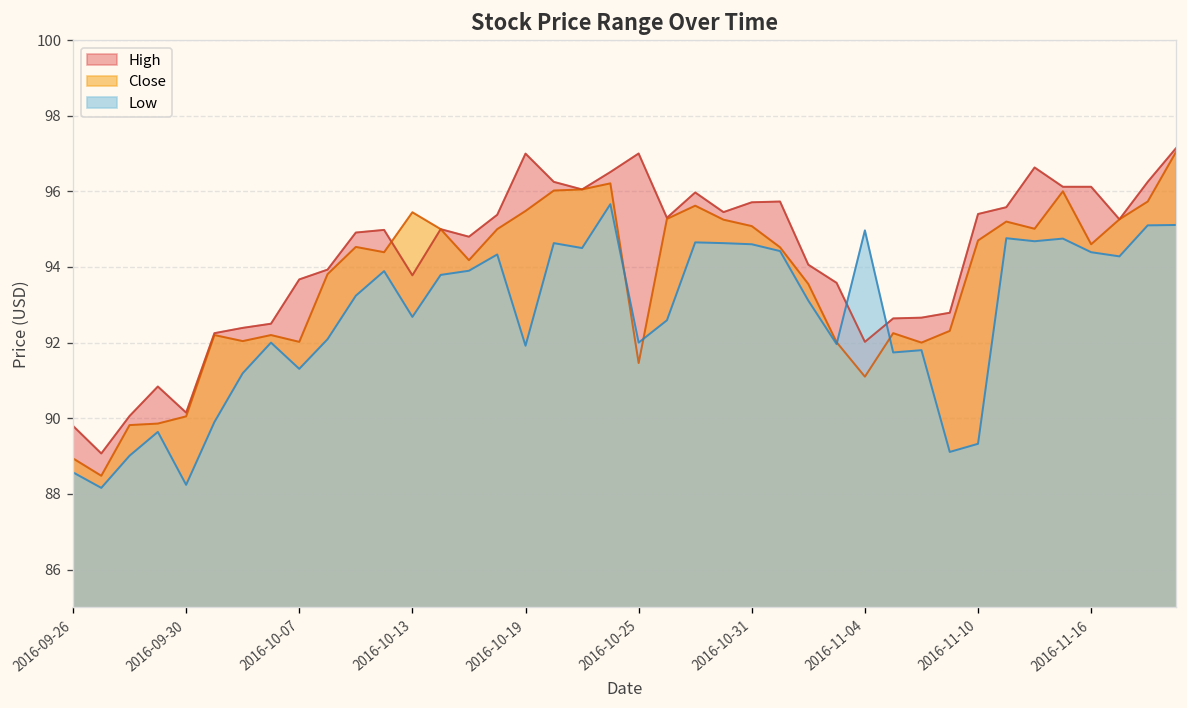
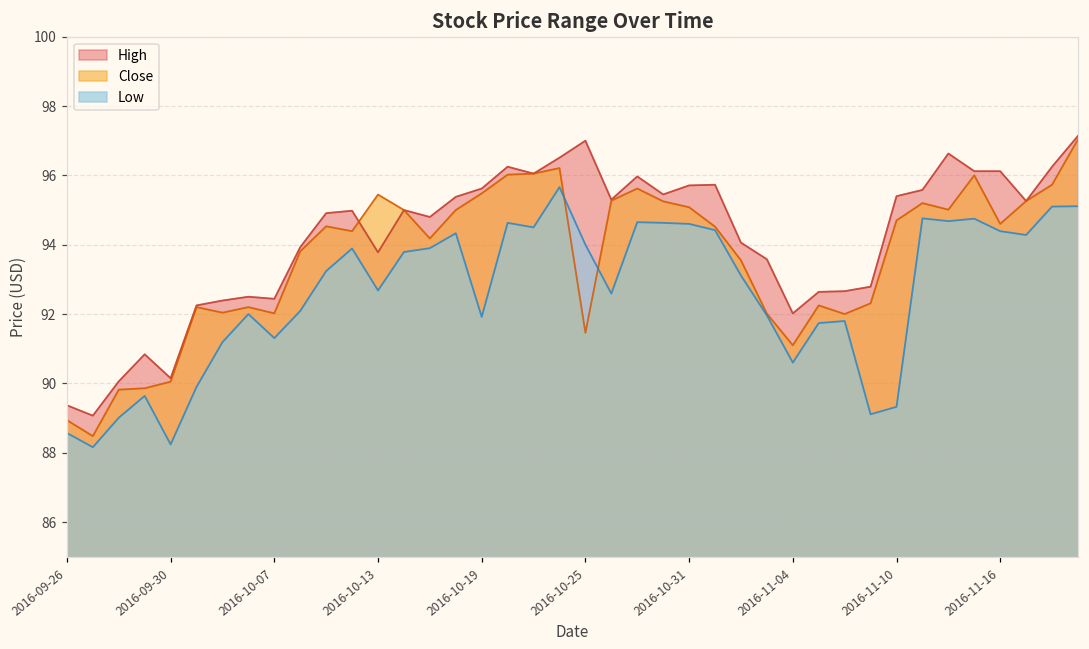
  {
    "High": {
-     "2016-09-26": 89.8,
+     "2016-09-26": 89.4,
      "2016-09-30": 90.2,
-     "2016-10-07": 93.7,
+     "2016-10-07": 92.4,
      "2016-10-13": 93.8,
-     "2016-10-19": 97.0,
+     "2016-10-19": 95.6,
      "2016-10-25": 97.0,
      "2016-10-31": 95.7,
      "2016-11-04": 92.0,
      "2016-11-10": 95.4,
      "2016-11-16": 96.1
    },
    "Close": {
      "2016-09-26": 88.9,
      "2016-09-30": 90.1,
      "2016-10-07": 92.0,
      "2016-10-13": 95.4,
      "2016-10-19": 95.5,
      "2016-10-25": 91.5,
      "2016-10-31": 95.1,
      "2016-11-04": 91.1,
      "2016-11-10": 94.7,
      "2016-11-16": 94.6
    },
    "Low": {
      "2016-09-26": 88.6,
      "2016-09-30": 88.2,
      "2016-10-07": 91.3,
      "2016-10-13": 92.7,
      "2016-10-19": 91.9,
-     "2016-10-25": 92,
+     "2016-10-25": 94,
      "2016-10-31": 94.6,
-     "2016-11-04": 95.0,
+     "2016-11-04": 90.6,
      "2016-11-10": 89.3,
      "2016-11-16": 94.4
    }
  }
